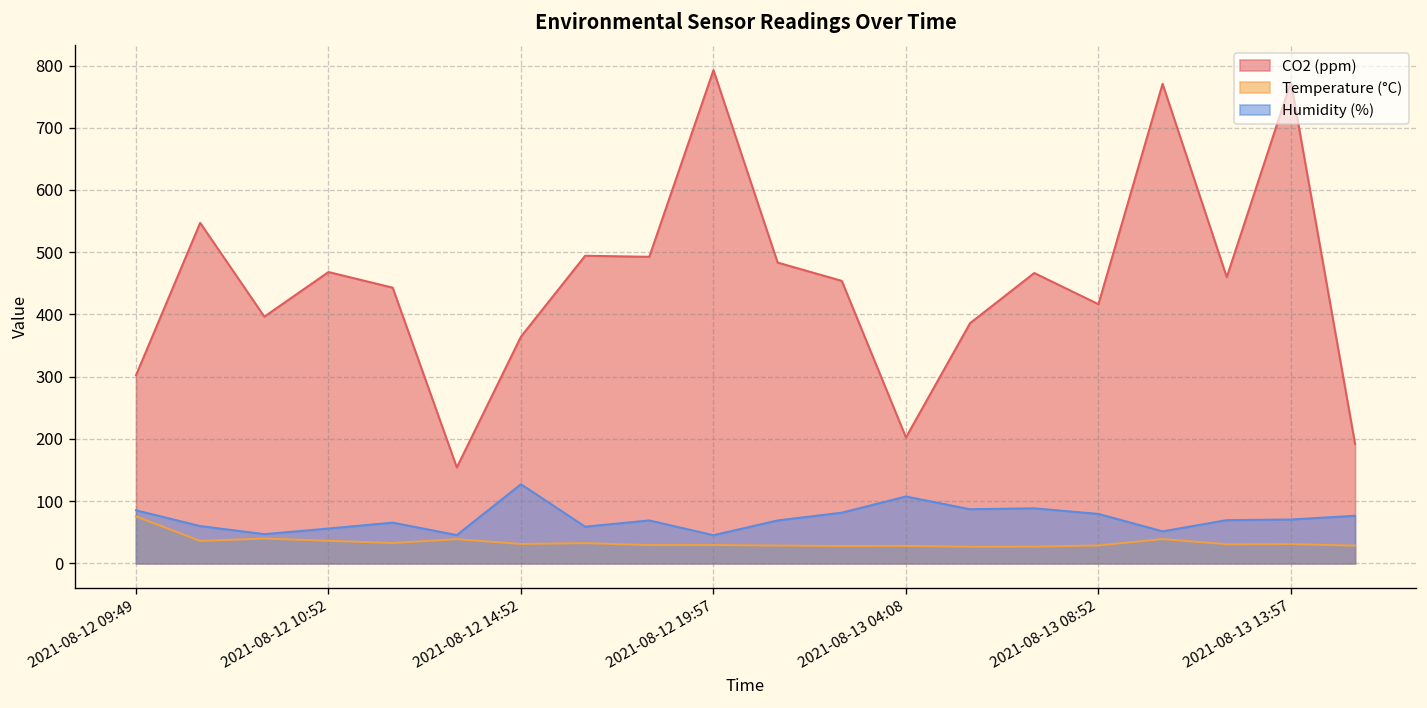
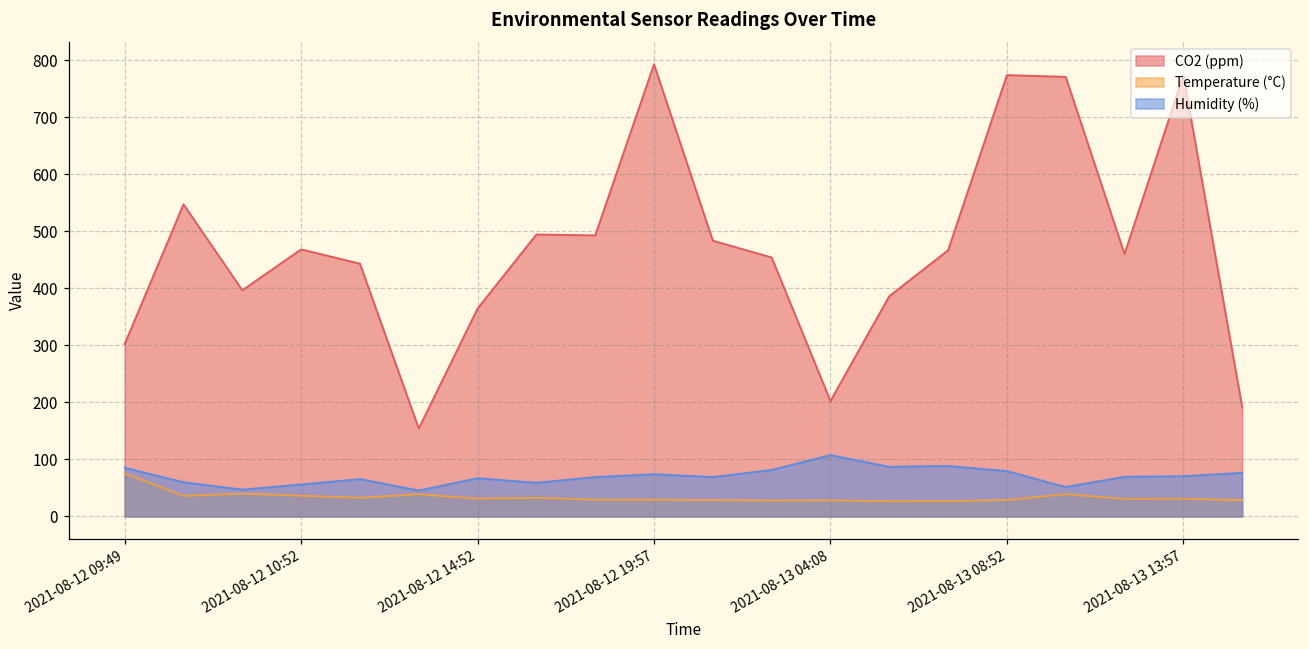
  {
    "CO2 (ppm)": {
      "2021-08-12 09:49": 300,
      "2021-08-12 10:52": 470,
      "2021-08-12 14:52": 360,
      "2021-08-12 19:57": 790,
      "2021-08-13 04:08": 200,
-     "2021-08-13 08:52": 420
+     "2021-08-13 08:52": 770
    },
    "Temperature (°C)": {
      "2021-08-12 09:49": 80,
      "2021-08-12 10:52": 40,
      "2021-08-12 14:52": 30,
      "2021-08-12 19:57": 30,
      "2021-08-13 04:08": 30,
      "2021-08-13 08:52": 30,
      "2021-08-13 13:57": 30
    },
    "Humidity (%)": {
      "2021-08-12 09:49": 90,
      "2021-08-12 10:52": 60,
-     "2021-08-12 14:52": 130,
-     "2021-08-12 19:57": 50,
+     "2021-08-12 14:52": 70,
+     "2021-08-12 19:57": 70,
      "2021-08-13 04:08": 110,
      "2021-08-13 08:52": 80,
      "2021-08-13 13:57": 70
    }
  }
